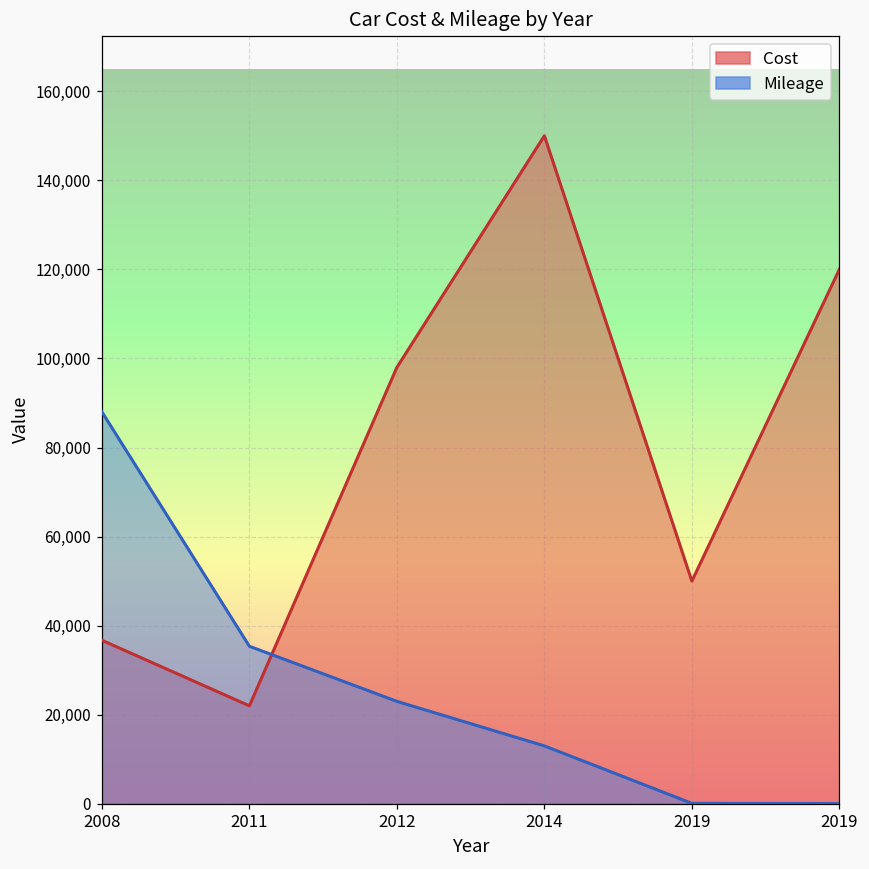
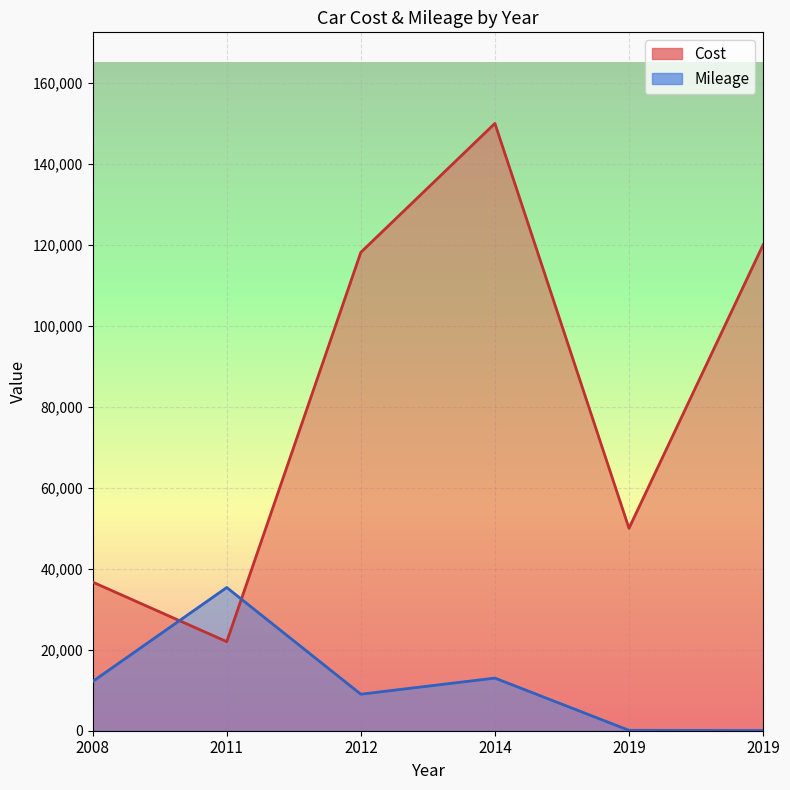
  {
    "Cost": {
      "2008": "37,000",
      "2011": "22,000",
-     "2012": "98,000",
+     "2012": "118,000",
      "2014": "150,000"
    },
    "Mileage": {
-     "2008": "88,000",
+     "2008": "12,000",
      "2011": "35,000",
-     "2012": "23,000",
+     "2012": "9,000",
      "2014": "13,000"
    }
  }
